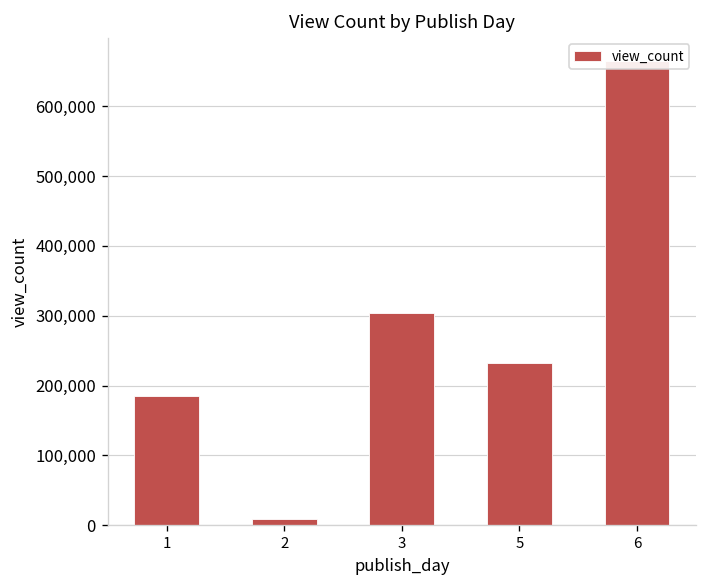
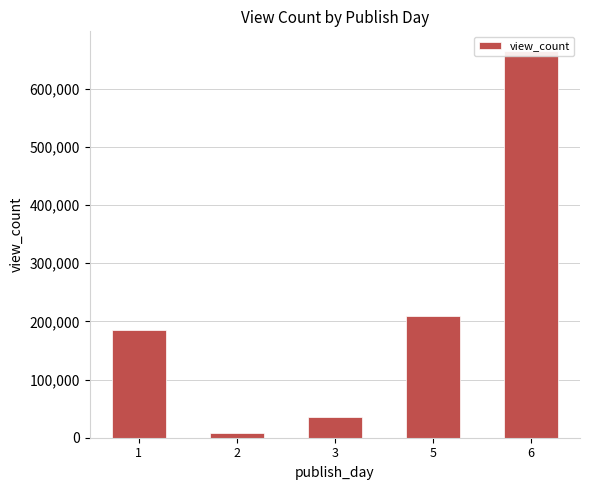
  {
    "1": "180,000",
    "2": "10,000",
-   "3": "300,000",
-   "5": "230,000"
+   "3": "40,000",
+   "5": "210,000"
  }
